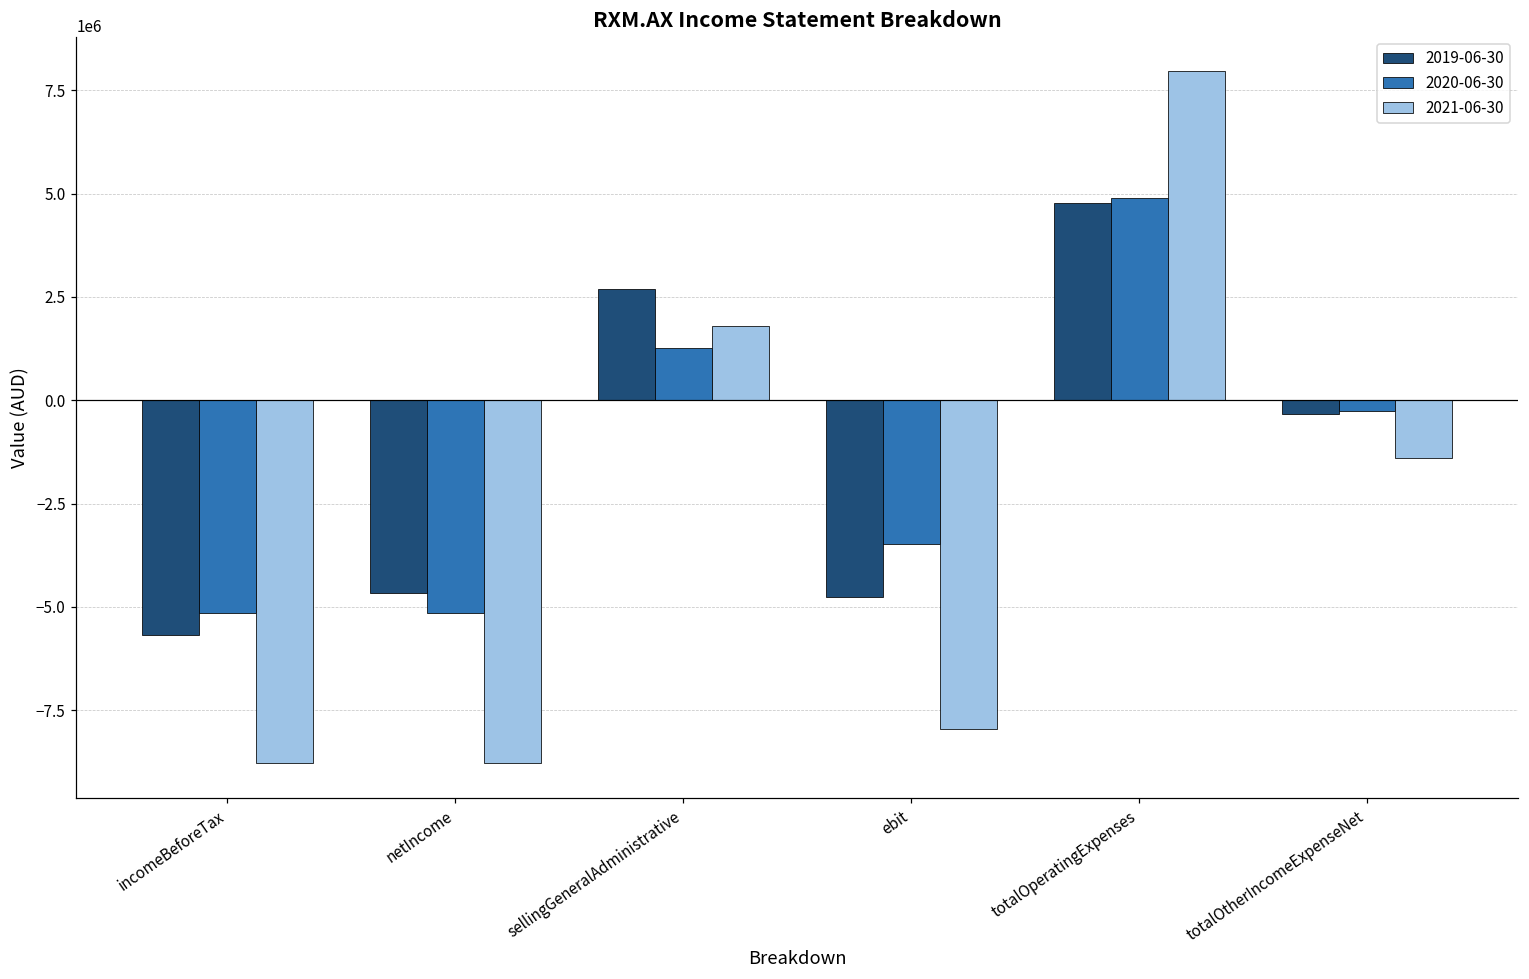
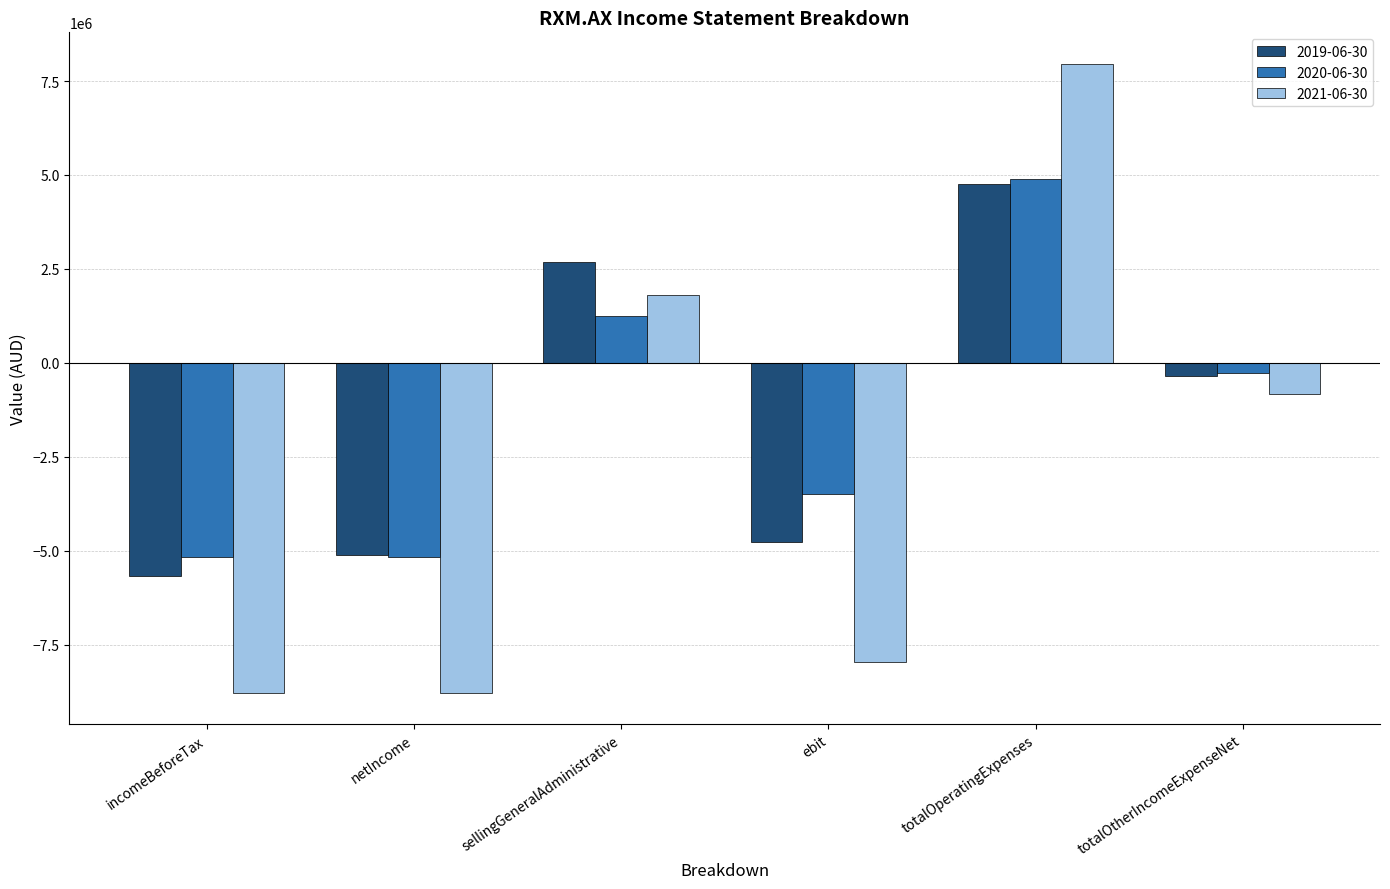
  {
    "2019-06-30": {
      "incomeBeforeTax": -5700000,
-     "netIncome": -4700000,
+     "netIncome": -5100000,
      "sellingGeneralAdministrative": 2700000,
      "ebit": -4800000,
      "totalOperatingExpenses": 4800000,
      "totalOtherIncomeExpenseNet": -300000
    },
    "2020-06-30": {
      "incomeBeforeTax": -5200000,
      "netIncome": -5200000,
      "sellingGeneralAdministrative": 1300000,
      "ebit": -3500000,
      "totalOperatingExpenses": 4900000,
      "totalOtherIncomeExpenseNet": -300000
    },
    "2021-06-30": {
      "incomeBeforeTax": -8800000,
      "netIncome": -8800000,
      "sellingGeneralAdministrative": 1800000,
      "ebit": -8000000,
      "totalOperatingExpenses": 8000000,
-     "totalOtherIncomeExpenseNet": -1400000
+     "totalOtherIncomeExpenseNet": -800000
    }
  }
